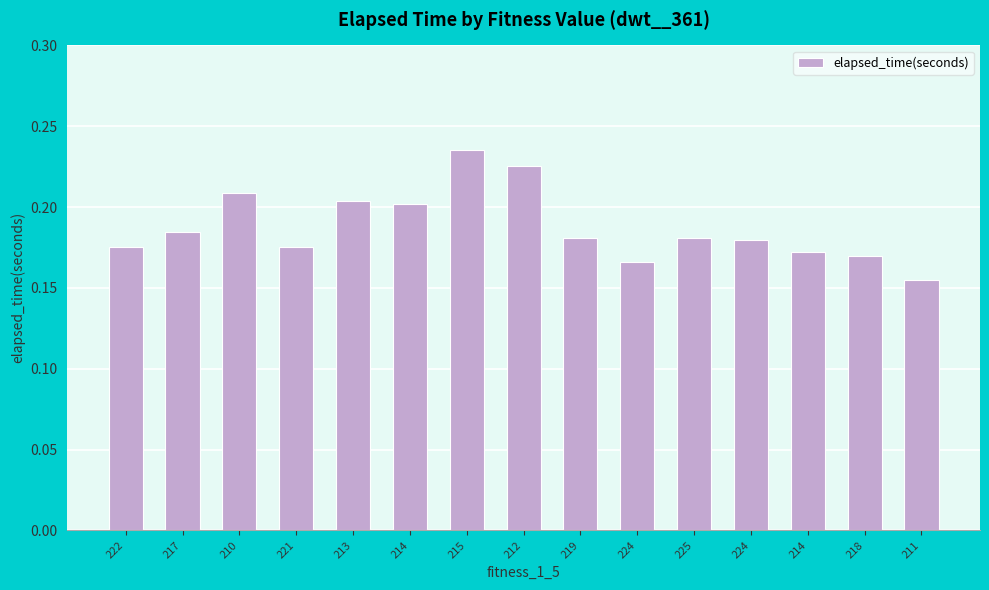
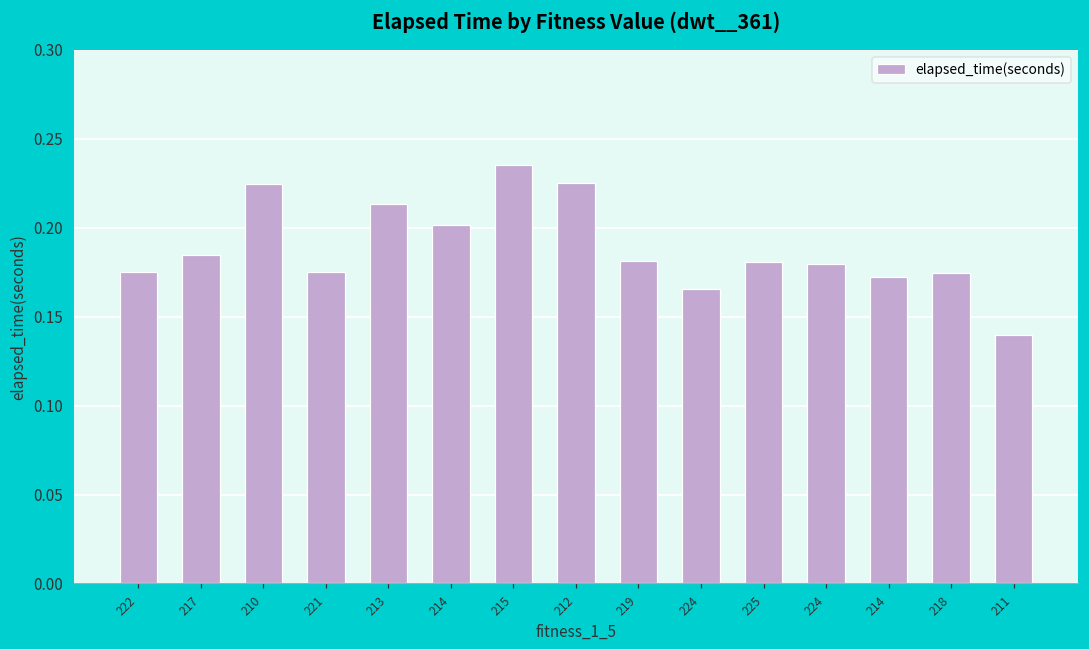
  {
    "222": 0.175,
    "217": 0.184,
-   "210": 0.209,
+   "210": 0.224,
    "221": 0.175,
-   "213": 0.204,
+   "213": 0.213,
    "215": 0.235,
    "212": 0.225,
    "219": 0.181,
    "225": 0.181,
-   "218": 0.170,
-   "211": 0.155
+   "218": 0.175,
+   "211": 0.139
  }
